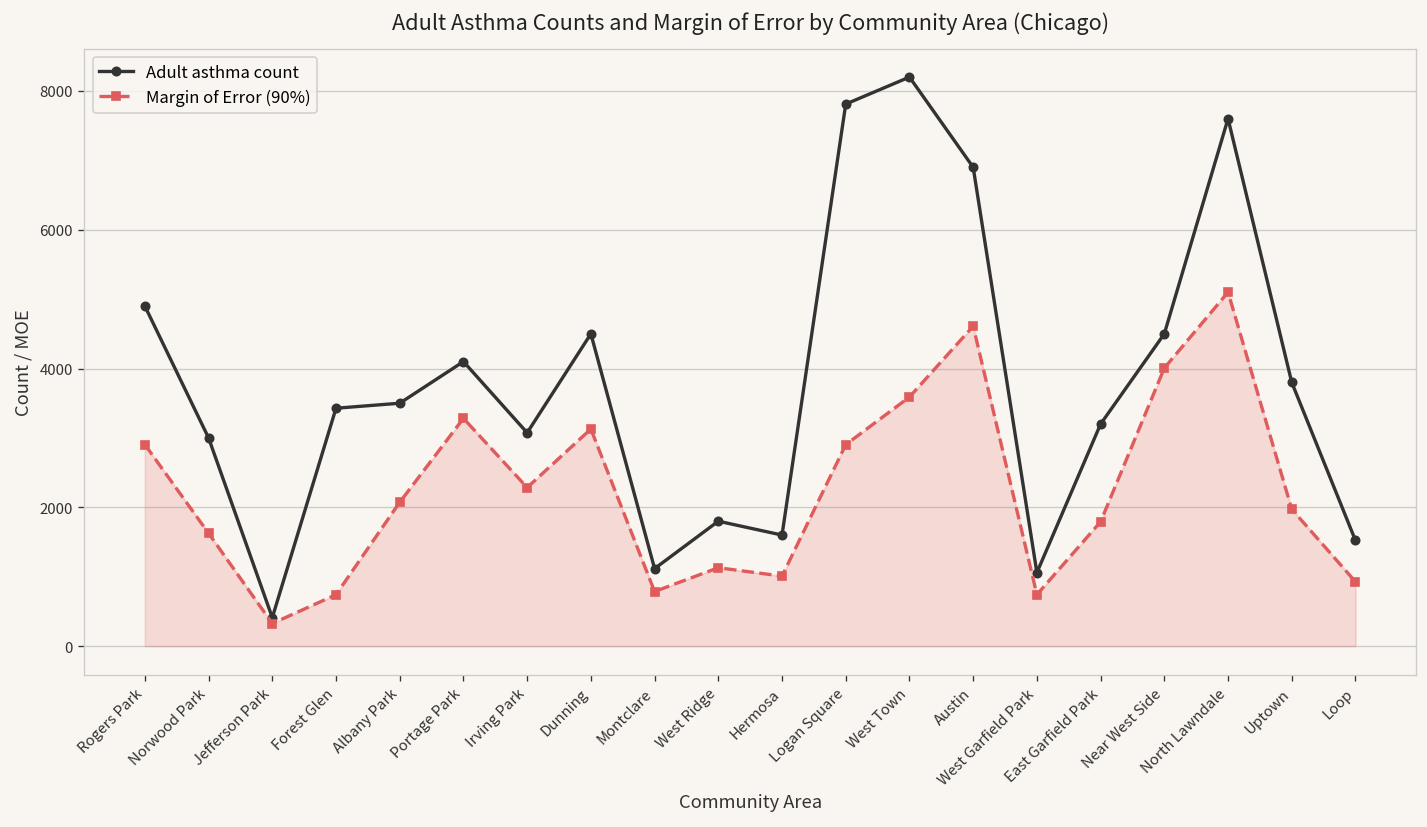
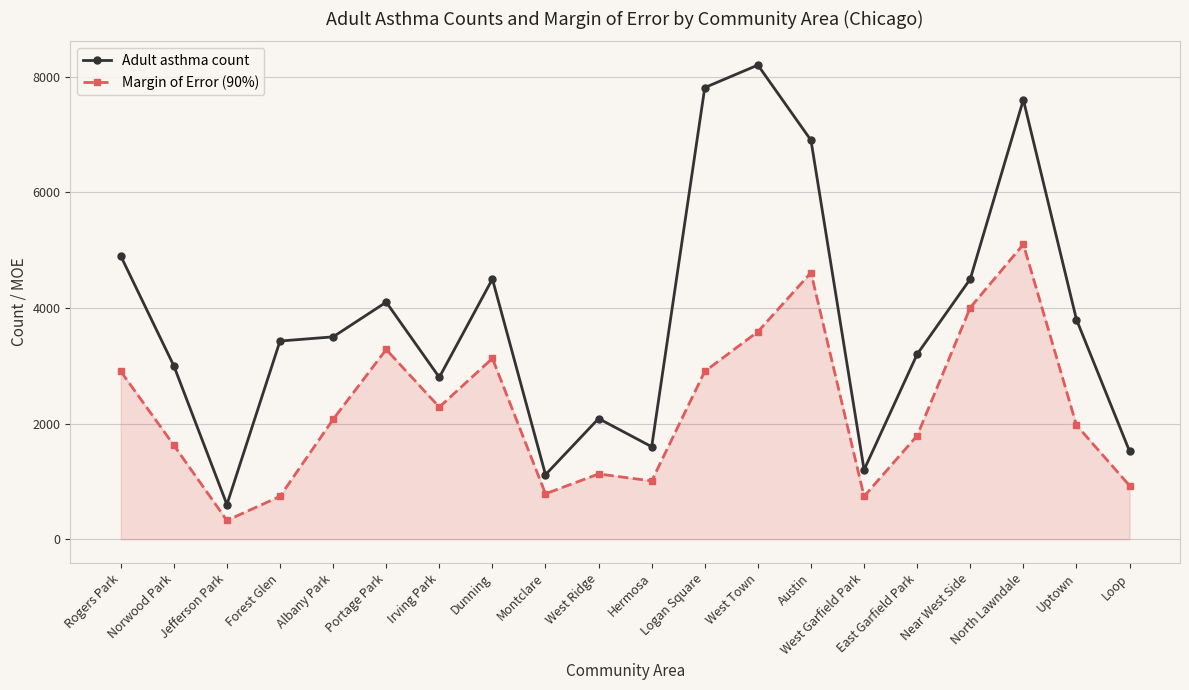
  {
    "Adult asthma count": {
      "Rogers Park": 4900,
      "Norwood Park": 3000,
-     "Jefferson Park": 400,
+     "Jefferson Park": 600,
      "Forest Glen": 3400,
      "Albany Park": 3500,
      "Portage Park": 4100,
-     "Irving Park": 3100,
+     "Irving Park": 2800,
      "Dunning": 4500,
      "Montclare": 1100,
-     "West Ridge": 1800,
+     "West Ridge": 2100,
      "Hermosa": 1600,
      "Logan Square": 7800,
      "West Town": 8200,
      "Austin": 6900,
-     "West Garfield Park": 1100,
+     "West Garfield Park": 1200,
      "East Garfield Park": 3200,
      "Near West Side": 4500,
      "North Lawndale": 7600,
      "Uptown": 3800,
      "Loop": 1500
    },
    "Margin of Error (90%)": {
      "Rogers Park": 2900,
      "Norwood Park": 1600,
      "Jefferson Park": 300,
      "Forest Glen": 700,
      "Albany Park": 2100,
      "Portage Park": 3300,
      "Irving Park": 2300,
      "Dunning": 3100,
      "Montclare": 800,
      "West Ridge": 1100,
      "Hermosa": 1000,
      "Logan Square": 2900,
      "West Town": 3600,
      "Austin": 4600,
      "West Garfield Park": 700,
      "East Garfield Park": 1800,
      "Near West Side": 4000,
      "North Lawndale": 5100,
      "Uptown": 2000,
      "Loop": 900
    }
  }
